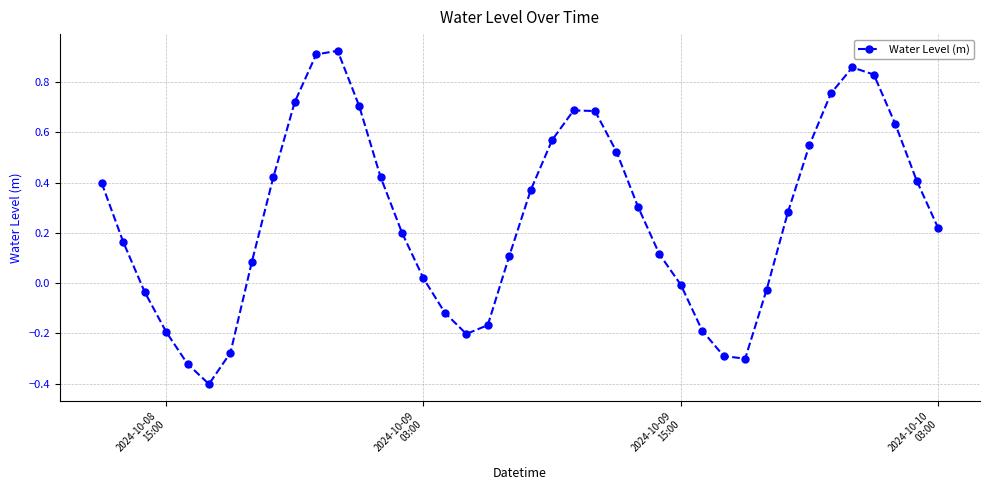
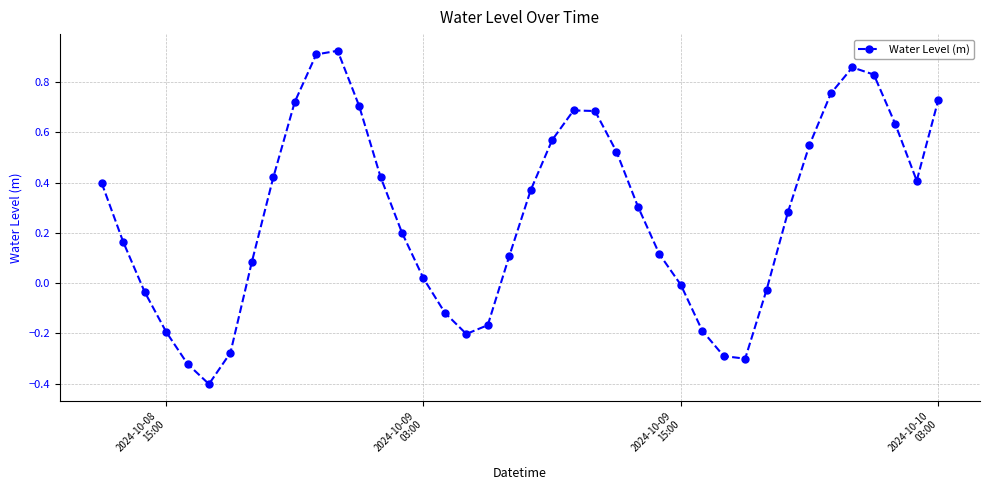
  {
    "2024-10-08 15:00": -0.19,
    "2024-10-09 03:00": 0.02,
    "2024-10-09 15:00": -0.01,
-   "2024-10-10 03:00": 0.22
+   "2024-10-10 03:00": 0.73
  }
